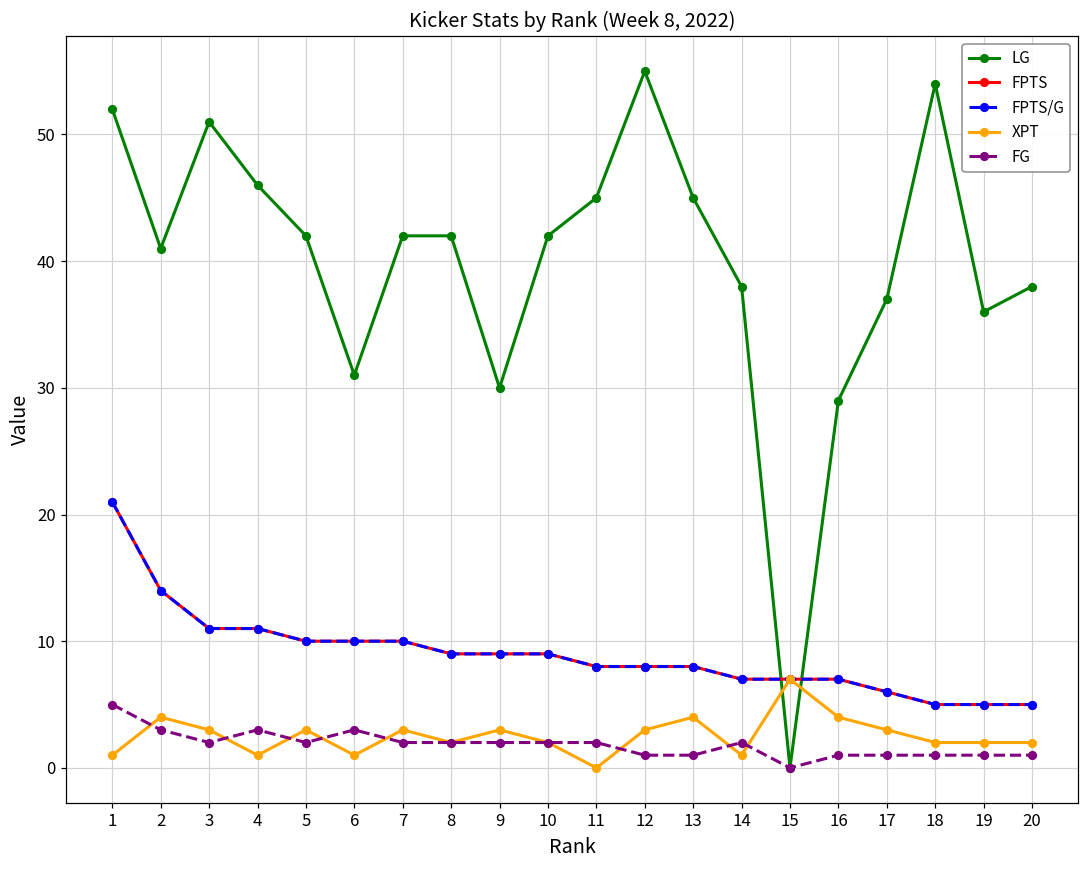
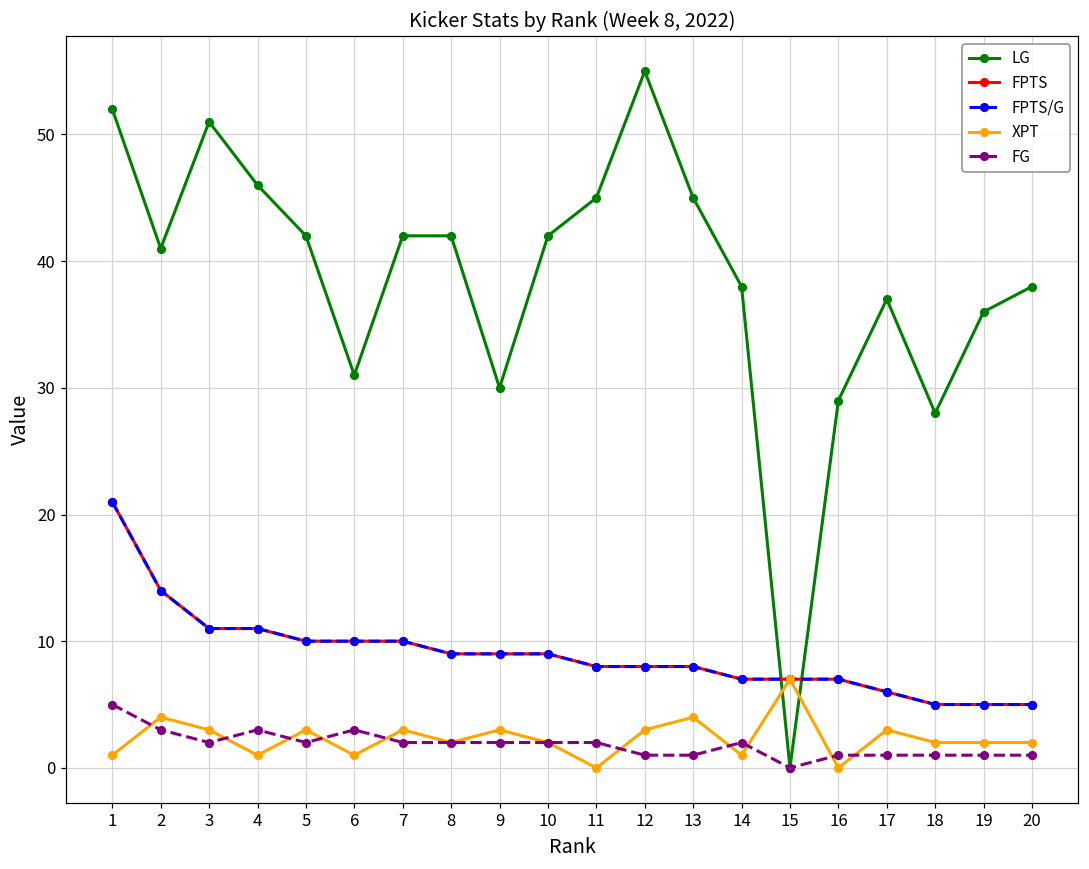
  {
    "LG": {
      "1": 52,
      "2": 41,
      "3": 51,
      "4": 46,
      "5": 42,
      "6": 31,
      "7": 42,
      "8": 42,
      "9": 30,
      "10": 42,
      "11": 45,
      "12": 55,
      "13": 45,
      "14": 38,
      "16": 29,
      "17": 37,
-     "18": 54,
+     "18": 28,
      "19": 36,
      "20": 38
    },
    "FPTS/G": {
      "1": 21,
      "2": 14,
      "3": 11,
      "4": 11,
      "5": 10,
      "6": 10,
      "7": 10,
      "8": 9,
      "9": 9,
      "10": 9,
      "11": 8,
      "12": 8,
      "13": 8,
      "14": 7,
      "16": 7,
      "17": 6,
      "18": 5,
      "19": 5,
      "20": 5
    },
    "XPT": {
      "1": 1,
      "2": 4,
      "3": 3,
      "4": 1,
      "5": 3,
      "6": 1,
      "7": 3,
      "9": 3,
      "11": 0,
      "12": 3,
      "13": 4,
      "14": 1,
-     "16": 4,
+     "16": 0,
      "17": 3,
      "18": 2,
      "19": 2,
      "20": 2
    },
    "FG": {
      "1": 5,
      "2": 3,
      "3": 2,
      "4": 3,
      "5": 2,
      "6": 3,
      "7": 2,
      "9": 2,
      "11": 2,
      "12": 1,
      "13": 1,
      "14": 2,
      "16": 1,
      "17": 1,
      "18": 1,
      "19": 1,
      "20": 1
    }
  }
